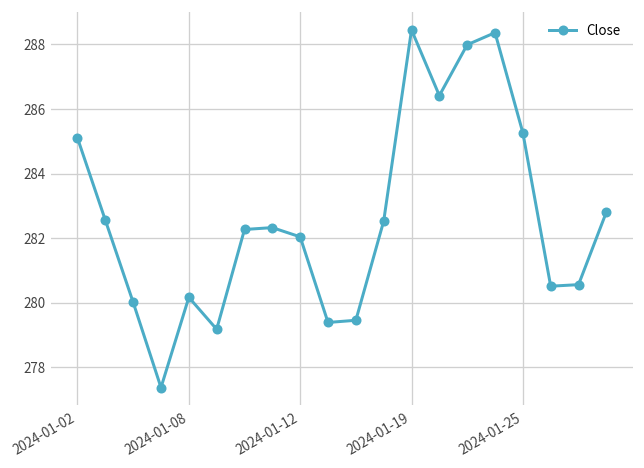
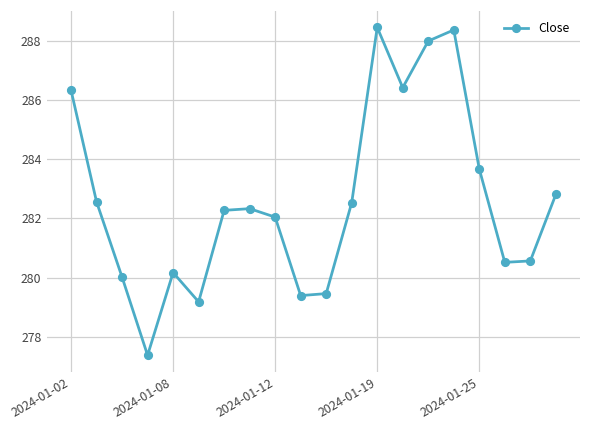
  {
-   "2024-01-02": 285.1,
+   "2024-01-02": 286.3,
    "2024-01-08": 280.2,
    "2024-01-12": 282.0,
    "2024-01-19": 288.5,
-   "2024-01-25": 285.3
+   "2024-01-25": 283.7
  }
